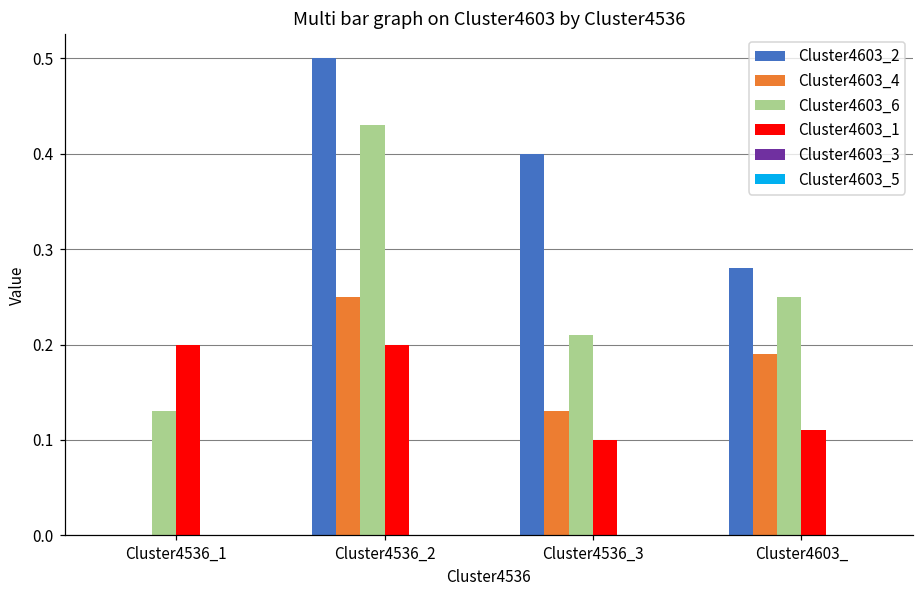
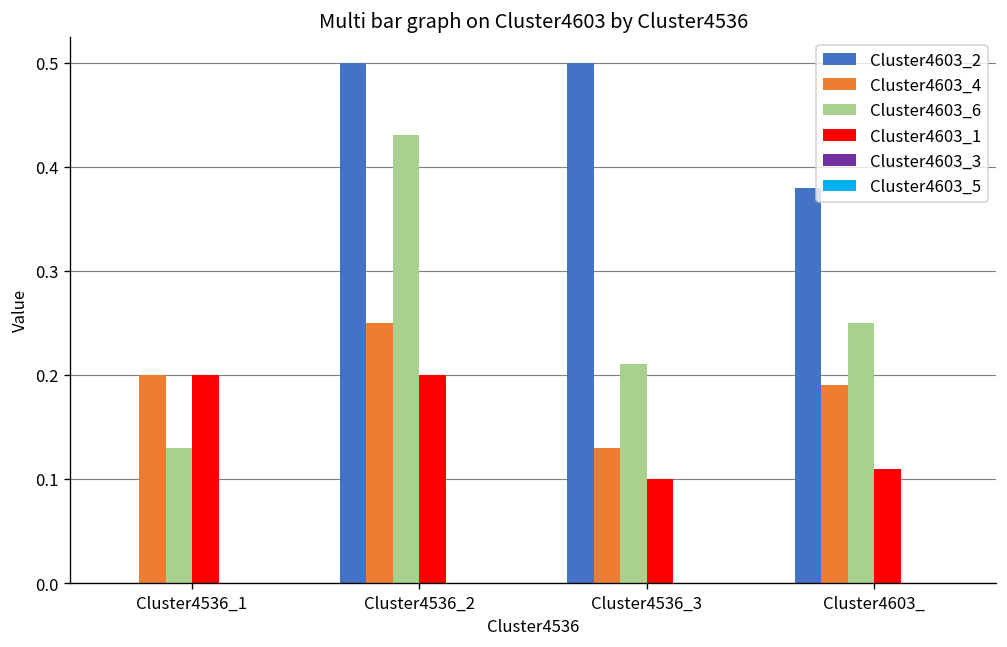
  {
    "Cluster4603_2": {
      "Cluster4536_1": 0.00,
      "Cluster4536_2": 0.50,
-     "Cluster4536_3": 0.4,
-     "Cluster4603_": 0.28
+     "Cluster4536_3": 0.5,
+     "Cluster4603_": 0.38
    },
    "Cluster4603_4": {
-     "Cluster4536_1": 0.0,
+     "Cluster4536_1": 0.2,
      "Cluster4536_2": 0.25,
      "Cluster4536_3": 0.13,
      "Cluster4603_": 0.19
    },
    "Cluster4603_6": {
      "Cluster4536_1": 0.13,
      "Cluster4536_2": 0.43,
      "Cluster4536_3": 0.21,
      "Cluster4603_": 0.25
    },
    "Cluster4603_1": {
      "Cluster4536_1": 0.20,
      "Cluster4536_2": 0.20,
      "Cluster4536_3": 0.10,
      "Cluster4603_": 0.11
    },
    "Cluster4603_3": {
      "Cluster4536_1": 0.00,
      "Cluster4536_2": 0.00,
      "Cluster4536_3": 0.00,
      "Cluster4603_": 0.00
    },
    "Cluster4603_5": {
      "Cluster4536_1": 0.00,
      "Cluster4536_2": 0.00,
      "Cluster4536_3": 0.00,
      "Cluster4603_": 0.00
    }
  }
